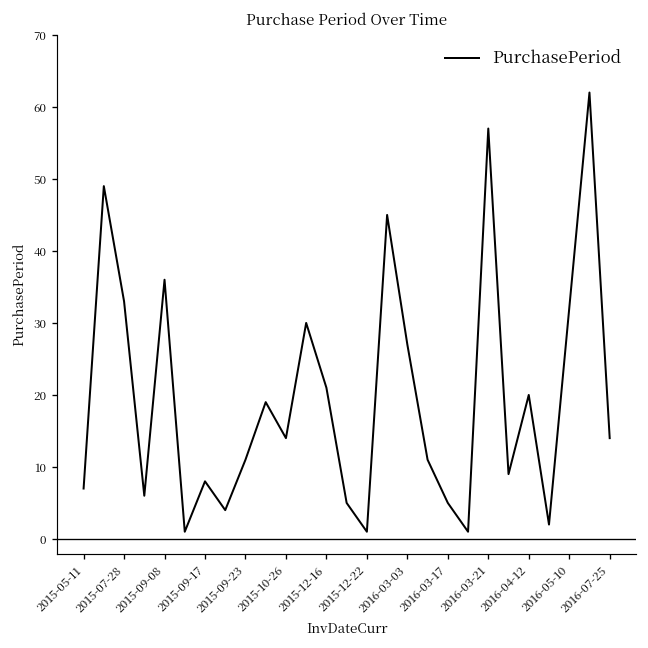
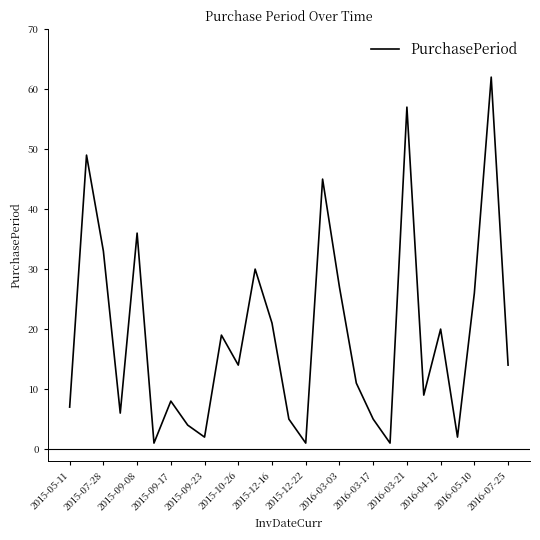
  {
    "2015-05-11": 7,
    "2015-07-28": 33,
    "2015-09-08": 36,
    "2015-09-17": 8,
-   "2015-09-23": 11,
+   "2015-09-23": 2,
    "2015-10-26": 14,
    "2015-12-16": 21,
    "2015-12-22": 1,
    "2016-03-03": 27,
    "2016-03-17": 5,
    "2016-03-21": 57,
    "2016-04-12": 20,
-   "2016-05-10": 32,
+   "2016-05-10": 26,
    "2016-07-25": 14
  }
